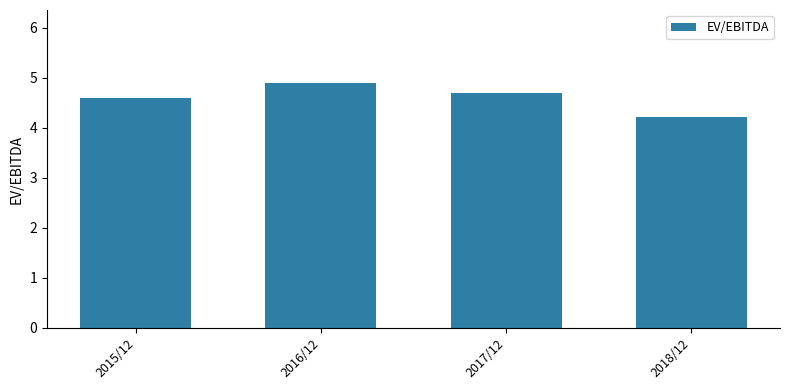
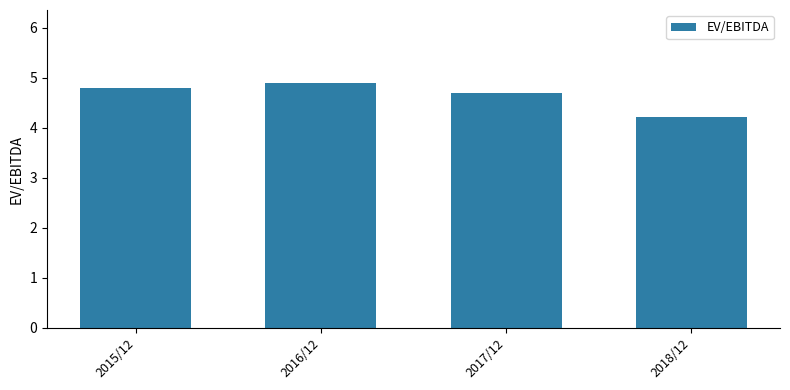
  {
-   "2015/12": 4.6,
+   "2015/12": 4.8,
    "2016/12": 4.9,
    "2017/12": 4.7,
    "2018/12": 4.2
  }
